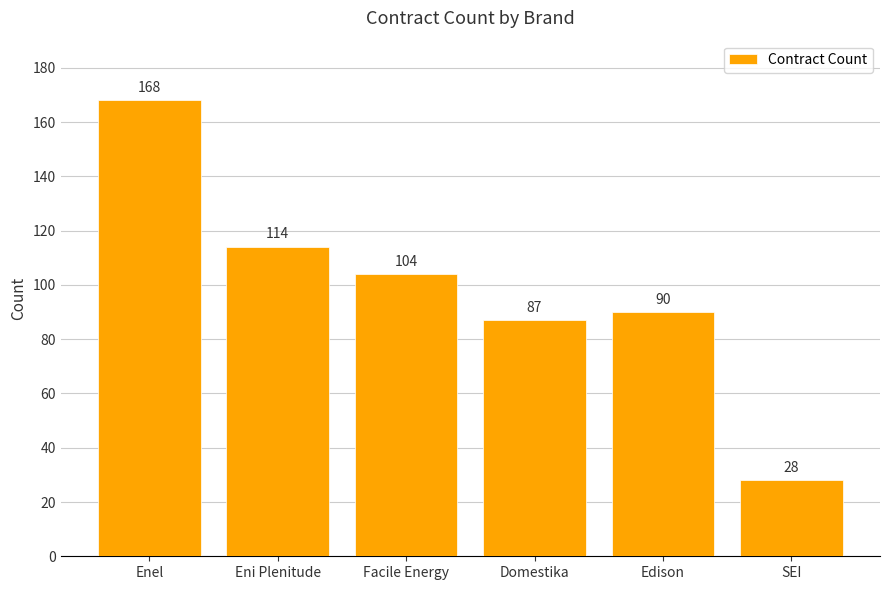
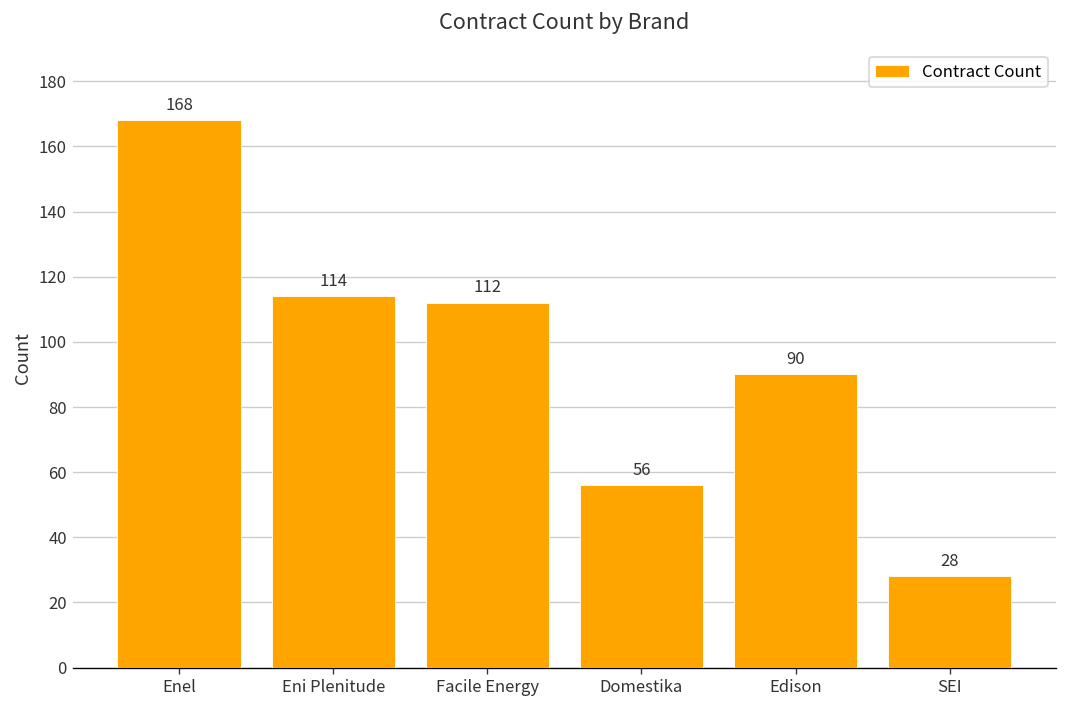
  {
    "Enel": 168,
    "Eni Plenitude": 114,
-   "Facile Energy": 104,
-   "Domestika": 87,
+   "Facile Energy": 112,
+   "Domestika": 56,
    "Edison": 90,
    "SEI": 28
  }
